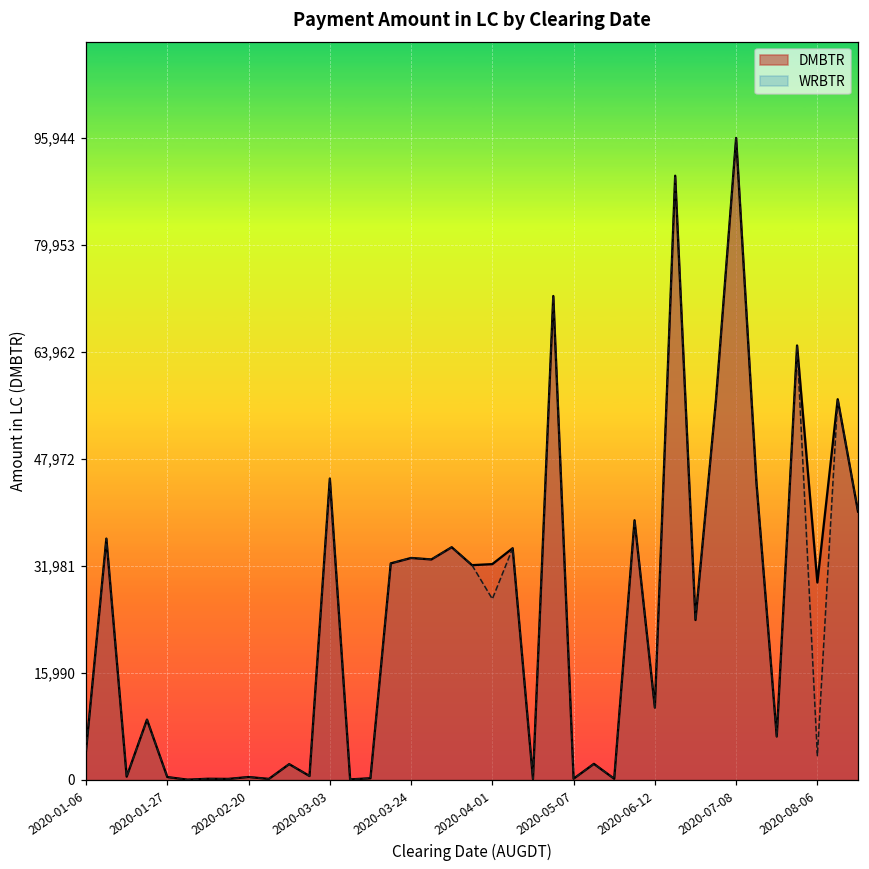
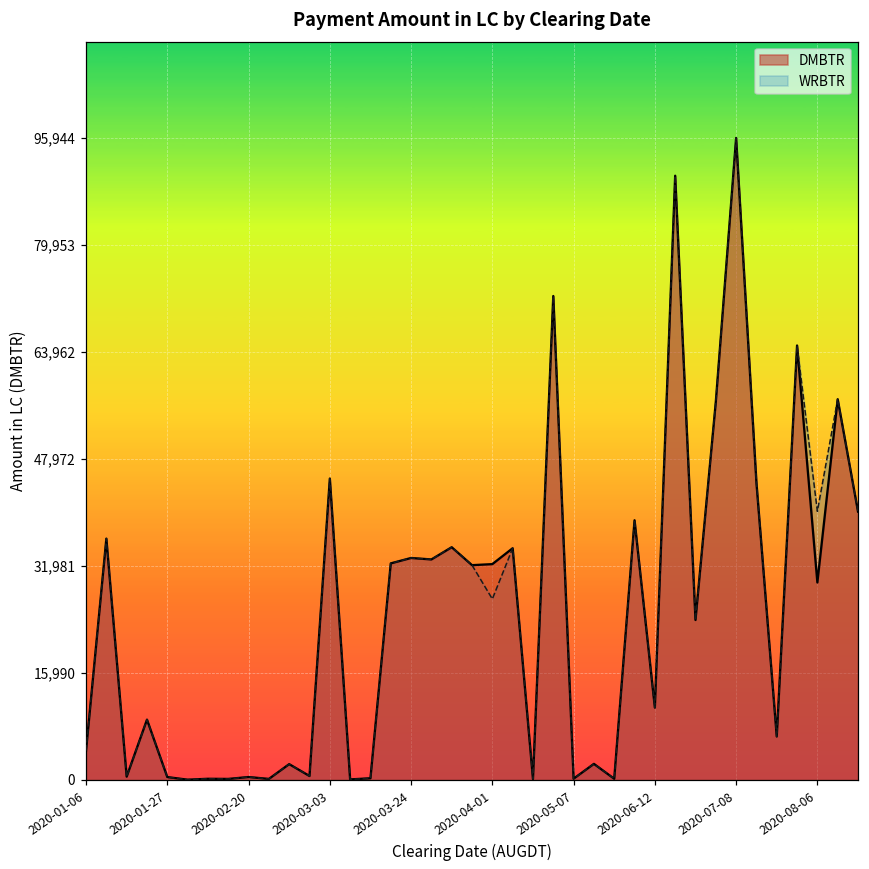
  {
    "DMBTR": {
      "2020-04-01": "32,000",
      "2020-08-06": "29,000"
    },
    "WRBTR": {
      "2020-04-01": "27,000",
-     "2020-08-06": "4,000"
+     "2020-08-06": "40,000"
    }
  }
